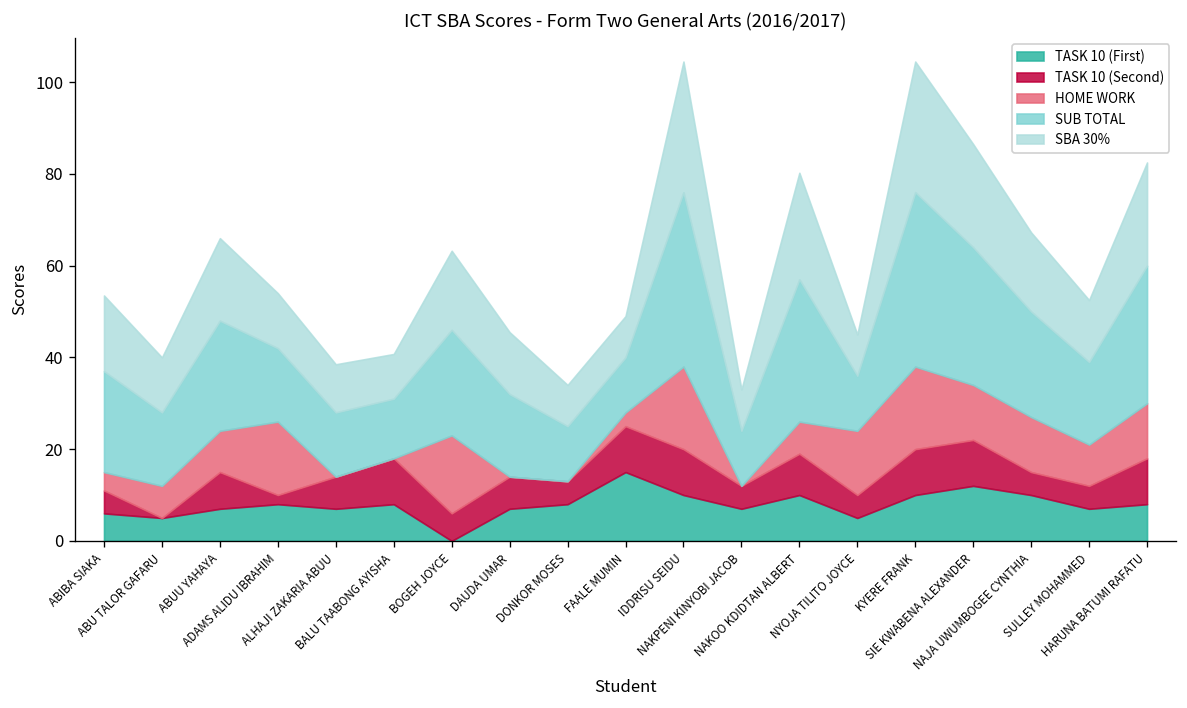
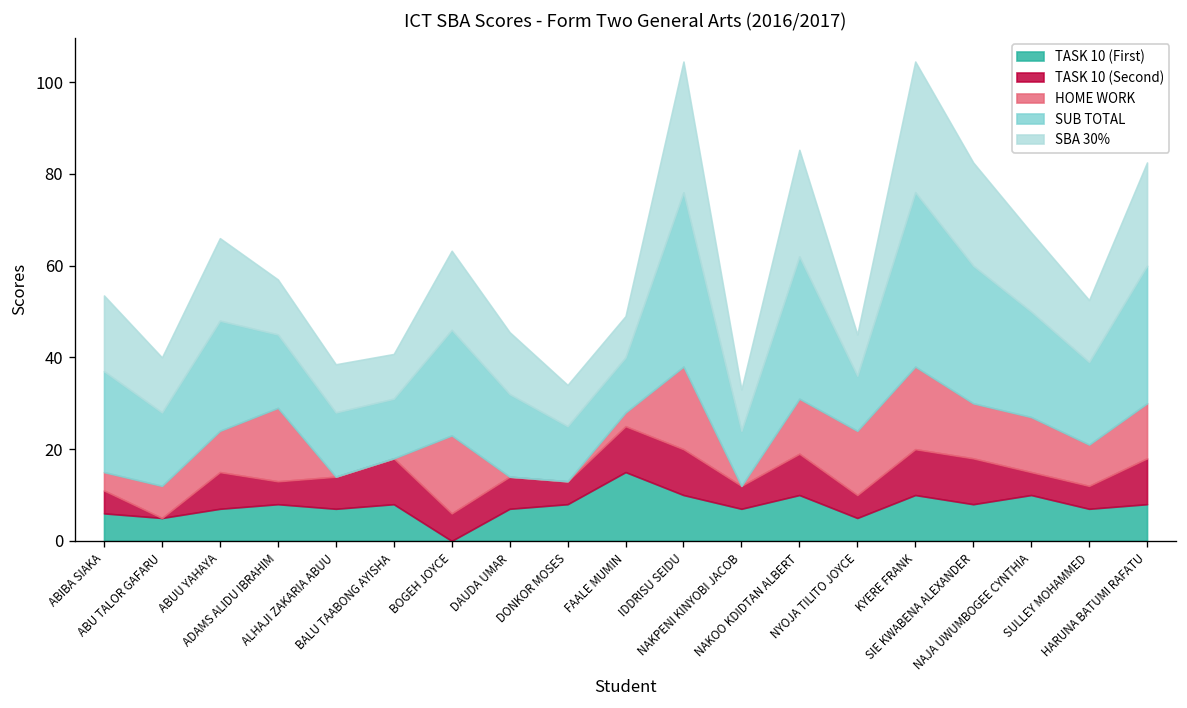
  {
    "TASK 10 (First)": {
      "ABIBA SIAKA": 6,
      "ABUU YAHAYA": 7,
      "ADAMS ALIDU IBRAHIM": 8,
      "ALHAJI ZAKARIA ABUU": 7,
      "BALU TAABONG AYISHA": 8,
      "BOGEH JOYCE": 0,
      "DAUDA UMAR": 7,
      "DONKOR MOSES": 8,
      "FAALE MUMIN": 15,
      "IDDRISU SEIDU": 10,
      "NAKPENI KINYOBI JACOB": 7,
      "NAKOO KDIDTAN ALBERT": 10,
      "NYOJA TILITO JOYCE": 5,
      "KYERE FRANK": 10,
-     "SIE KWABENA ALEXANDER": 12,
+     "SIE KWABENA ALEXANDER": 8,
      "NAJA UWUMBOGEE CYNTHIA": 10,
      "SULLEY MOHAMMED": 7,
      "HARUNA BATUMI RAFATU": 8
    },
    "TASK 10 (Second)": {
      "ABIBA SIAKA": 5,
      "ABUU YAHAYA": 8,
-     "ADAMS ALIDU IBRAHIM": 2,
+     "ADAMS ALIDU IBRAHIM": 5,
      "BOGEH JOYCE": 6,
      "FAALE MUMIN": 10,
      "IDDRISU SEIDU": 10,
      "NAKOO KDIDTAN ALBERT": 9,
      "NYOJA TILITO JOYCE": 5,
      "KYERE FRANK": 10,
      "SIE KWABENA ALEXANDER": 10,
      "NAJA UWUMBOGEE CYNTHIA": 5,
      "SULLEY MOHAMMED": 5,
      "HARUNA BATUMI RAFATU": 10
    },
    "HOME WORK": {
      "ABIBA SIAKA": 4,
      "ABU TALOR GAFARU": 7,
      "ABUU YAHAYA": 9,
      "ADAMS ALIDU IBRAHIM": 16,
      "BOGEH JOYCE": 17,
      "FAALE MUMIN": 3,
      "IDDRISU SEIDU": 18,
-     "NAKOO KDIDTAN ALBERT": 7,
+     "NAKOO KDIDTAN ALBERT": 12,
      "NYOJA TILITO JOYCE": 14,
      "KYERE FRANK": 18,
      "SIE KWABENA ALEXANDER": 12,
      "NAJA UWUMBOGEE CYNTHIA": 12,
      "SULLEY MOHAMMED": 9,
      "HARUNA BATUMI RAFATU": 12
    }
  }
